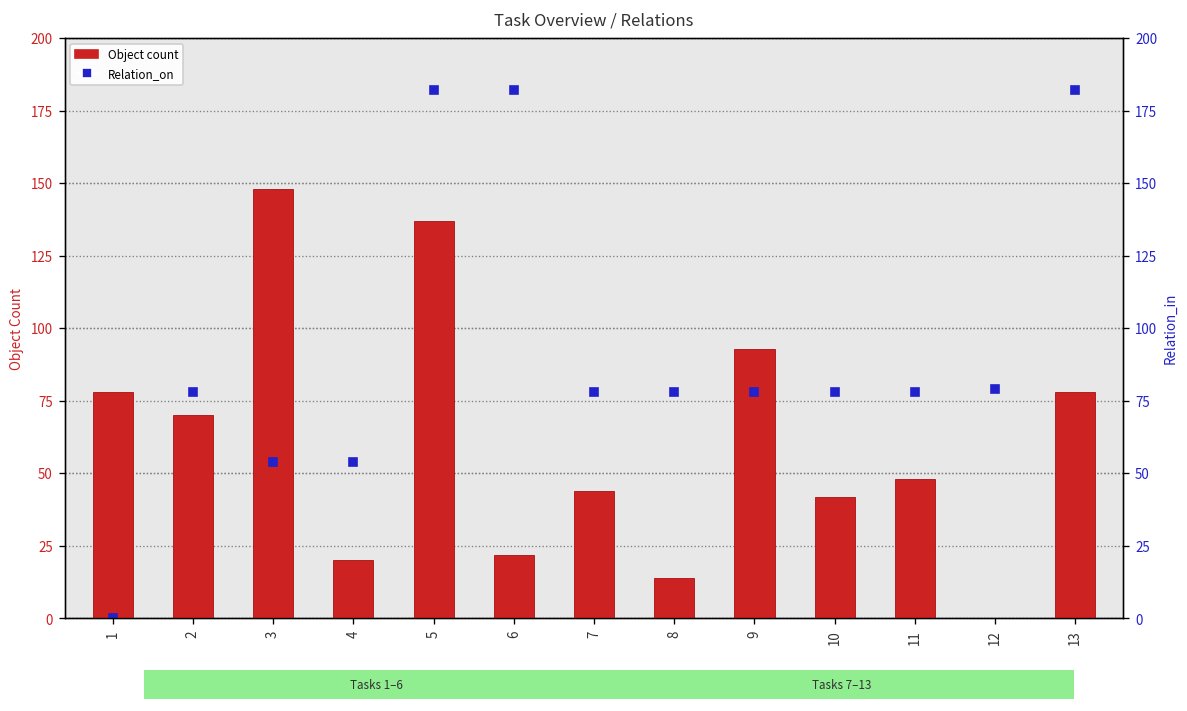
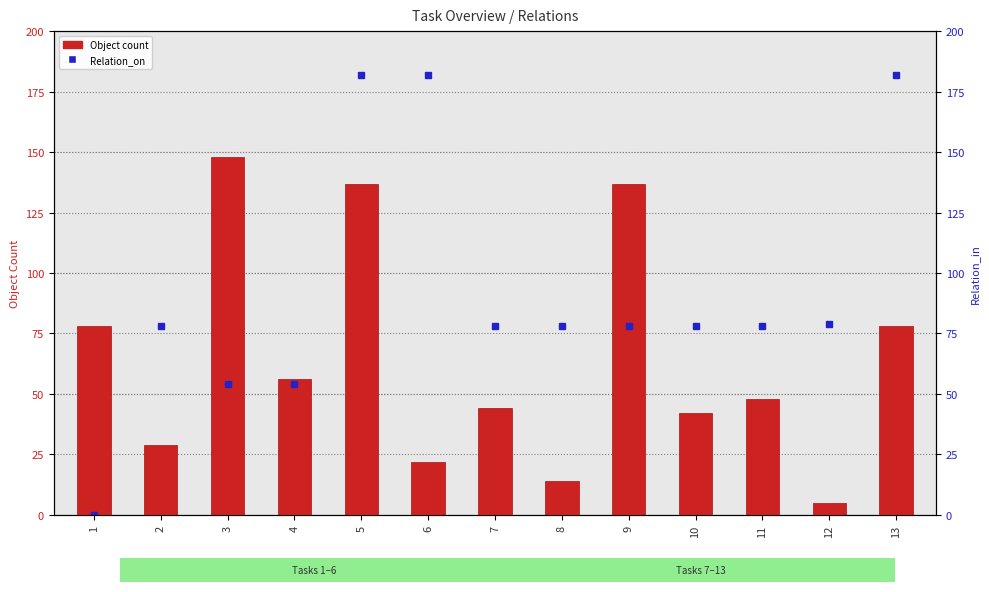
  {
    "Object count": {
      "1": 78,
-     "2": 70,
+     "2": 29,
      "3": 148,
-     "4": 20,
+     "4": 56,
      "5": 137,
      "6": 22,
      "7": 44,
      "8": 14,
-     "9": 93,
+     "9": 137,
      "10": 42,
      "11": 48,
-     "12": 0,
+     "12": 5,
      "13": 78
    }
  }
